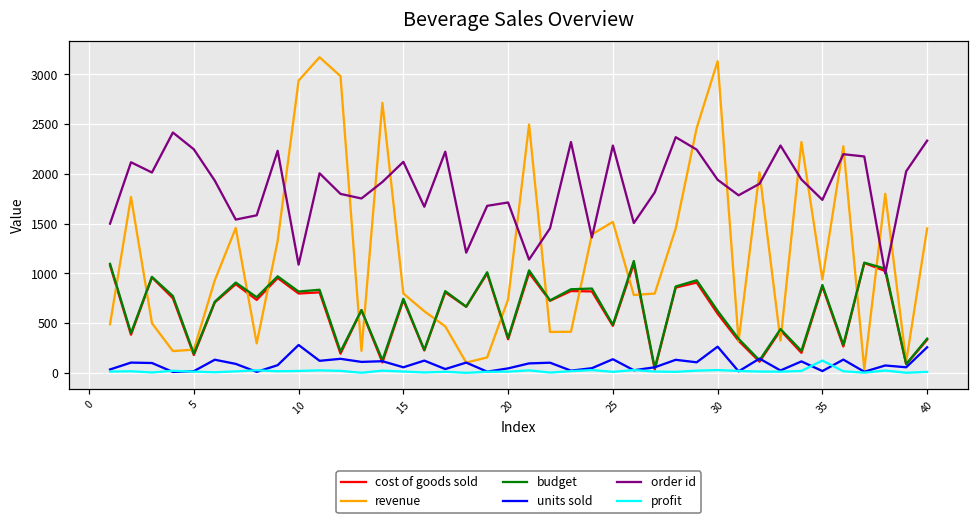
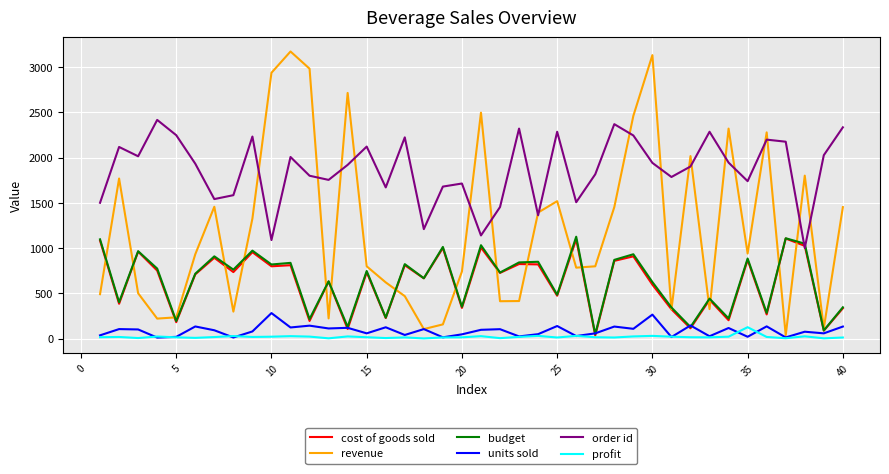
  {
    "cost of goods sold": {
      "30": 600
    },
    "revenue": {
      "5": 200,
      "10": 2900,
      "15": 800,
      "20": 700,
      "25": 1500,
      "30": 3100,
      "35": 900,
      "40": 1500
    },
    "budget": {
      "30": 600
    },
    "units sold": {
      "10": 300,
      "15": 100,
      "20": 0,
      "25": 100,
      "30": 300,
      "35": 0,
-     "40": 300
+     "40": 100
    },
    "order id": {
      "5": 2200,
      "10": 1100,
      "15": 2100,
      "20": 1700,
      "25": 2300,
      "30": 1900,
      "35": 1700,
      "40": 2300
    },
    "profit": {
      "10": 0,
      "15": 0,
      "20": 0,
      "25": 0,
      "30": 0,
      "35": 100,
      "40": 0
    }
  }
